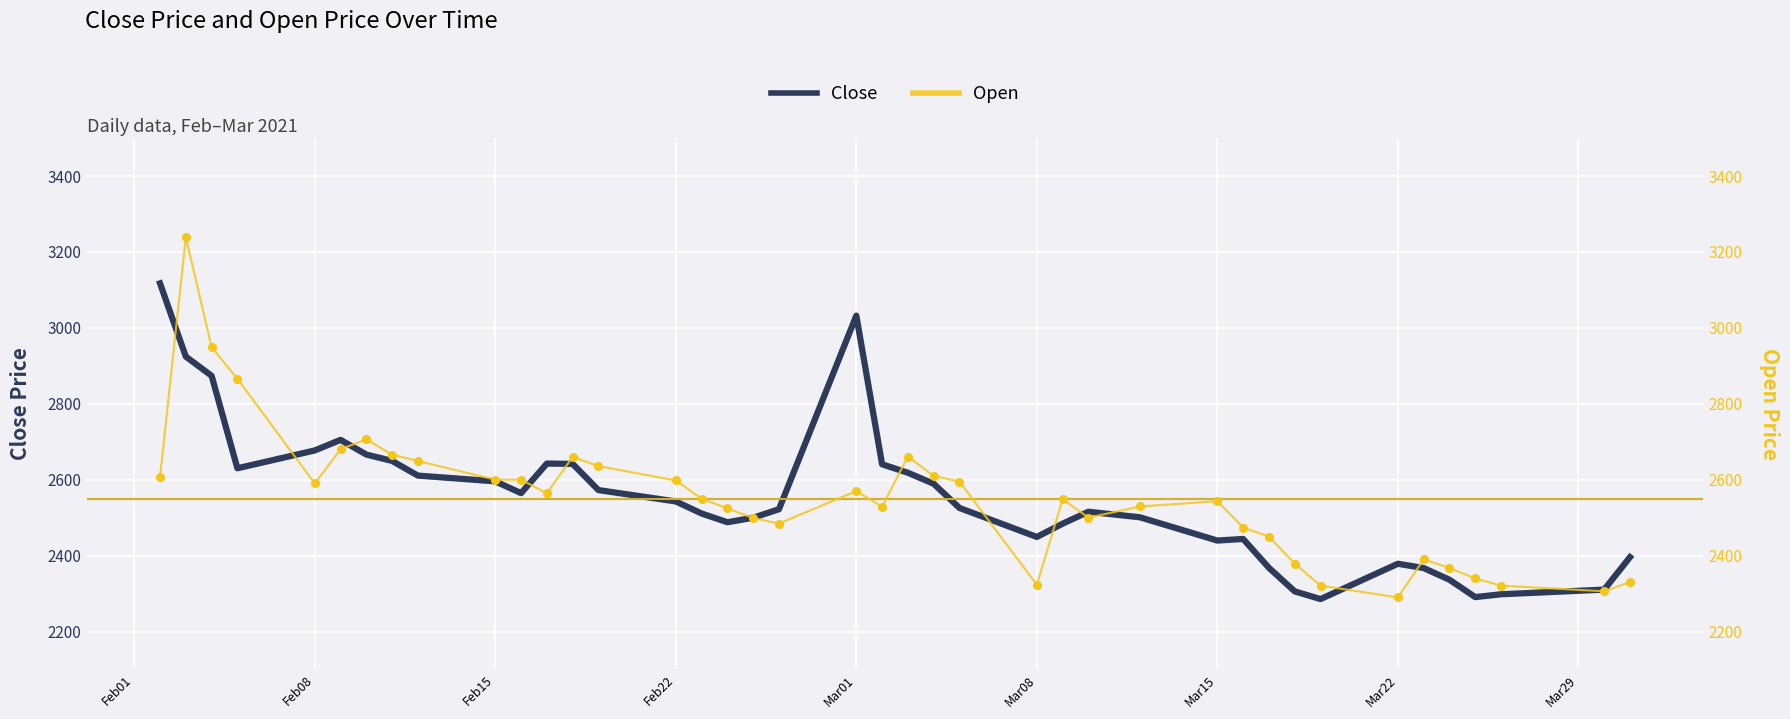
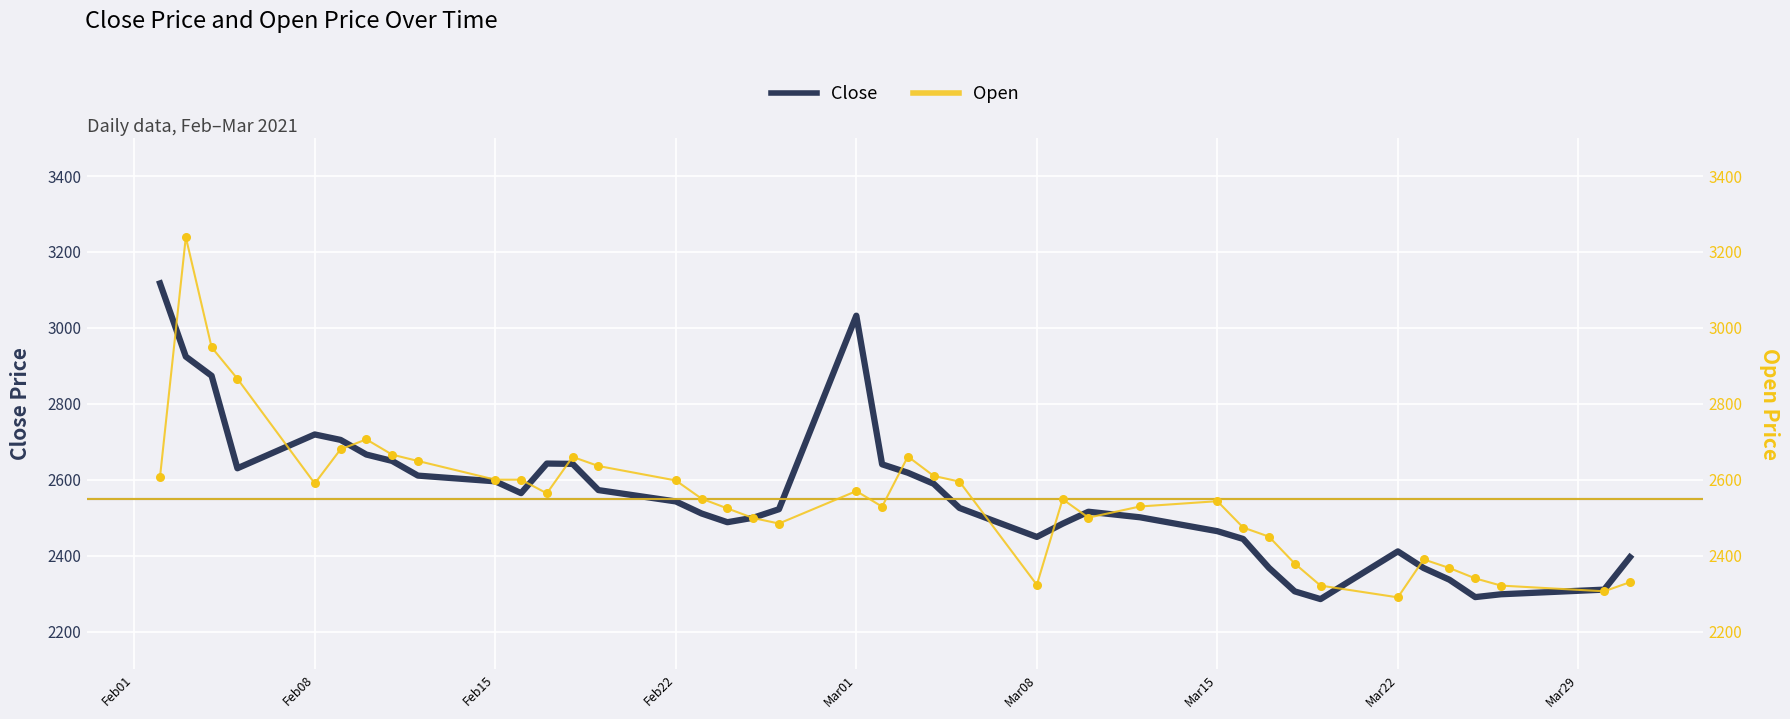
  {
    "Close": {
-     "Feb08": 2680,
+     "Feb08": 2720,
      "Feb15": 2600,
      "Feb22": 2540,
      "Mar01": 3030,
      "Mar08": 2450,
-     "Mar15": 2440,
-     "Mar22": 2380
+     "Mar15": 2460,
+     "Mar22": 2410
    },
    "Open": {
      "Feb08": 2590,
      "Feb15": 2600,
      "Feb22": 2600,
      "Mar01": 2570,
      "Mar08": 2320,
      "Mar15": 2540,
      "Mar22": 2290
    }
  }
